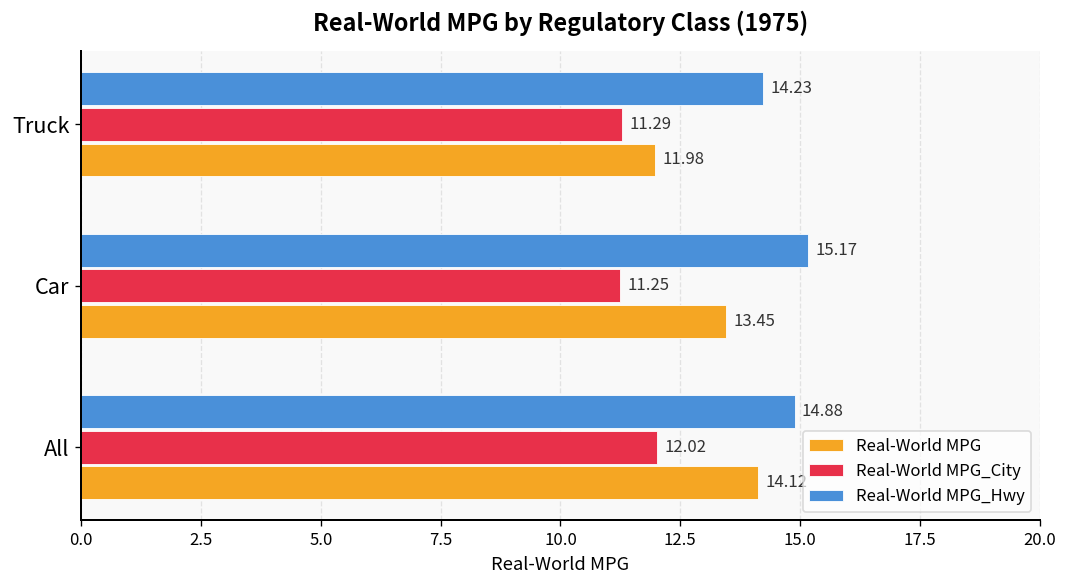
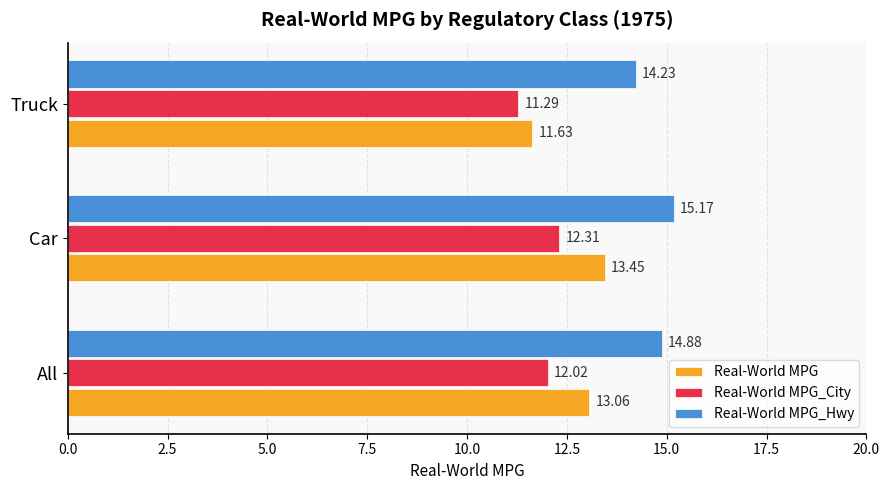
  {
    "Real-World MPG": {
-     "Truck": 11.98,
+     "Truck": 11.63,
      "Car": 13.45,
-     "All": 14.12
+     "All": 13.06
    },
    "Real-World MPG_City": {
      "Truck": 11.29,
-     "Car": 11.25,
+     "Car": 12.31,
      "All": 12.02
    },
    "Real-World MPG_Hwy": {
      "Truck": 14.23,
      "Car": 15.17,
      "All": 14.88
    }
  }
